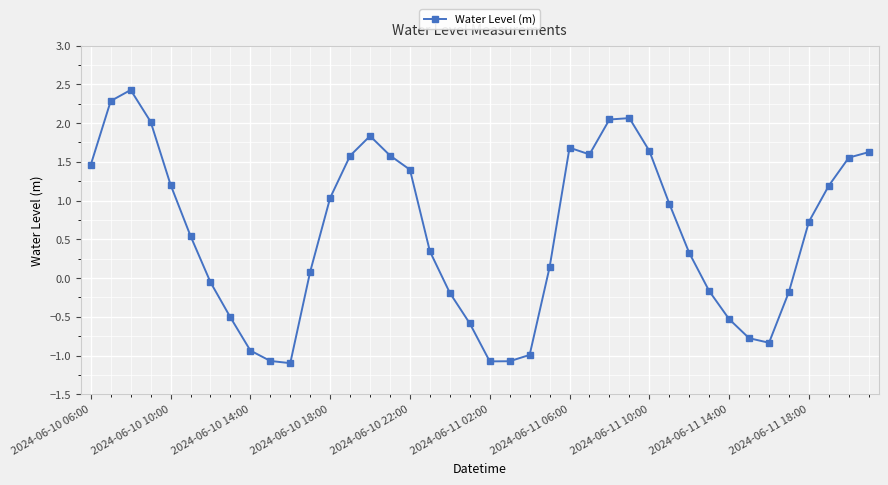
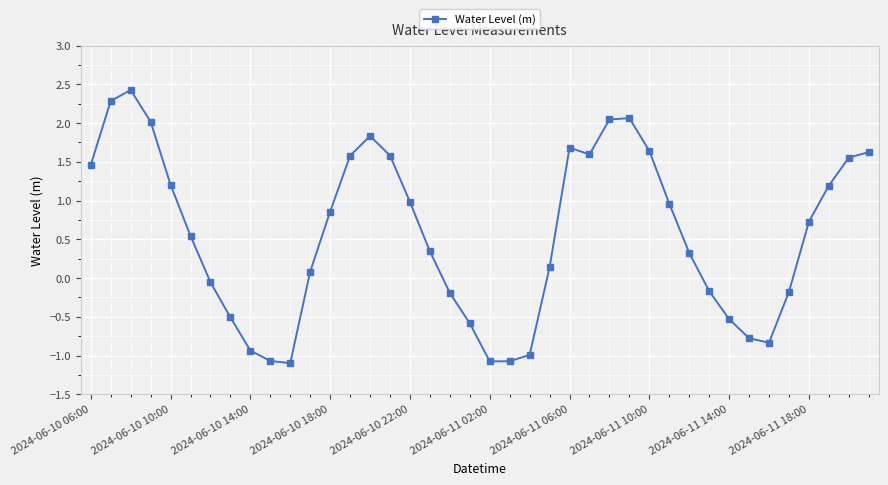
  {
    "2024-06-10 06:00": 1.5,
    "2024-06-10 10:00": 1.2,
    "2024-06-10 14:00": -0.9,
-   "2024-06-10 18:00": 1.0,
-   "2024-06-10 22:00": 1.4,
+   "2024-06-10 18:00": 0.9,
+   "2024-06-10 22:00": 1.0,
    "2024-06-11 02:00": -1.1,
    "2024-06-11 06:00": 1.7,
    "2024-06-11 10:00": 1.6,
    "2024-06-11 14:00": -0.5,
    "2024-06-11 18:00": 0.7
  }
